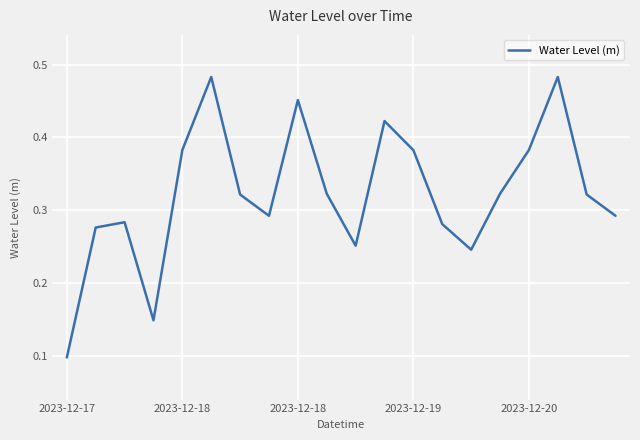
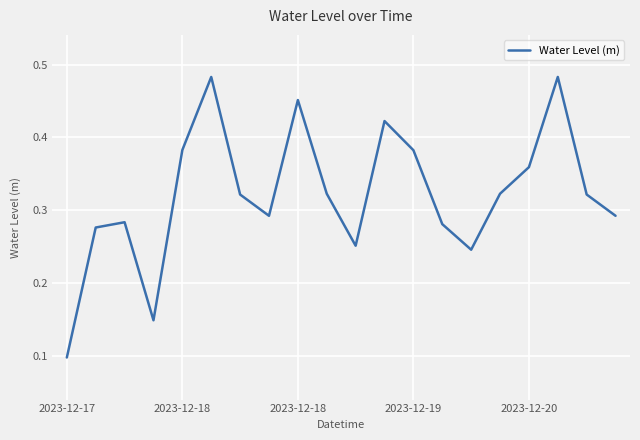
  {
    "2023-12-17": 0.10,
    "2023-12-19": 0.38,
-   "2023-12-20": 0.38
+   "2023-12-20": 0.36
  }
